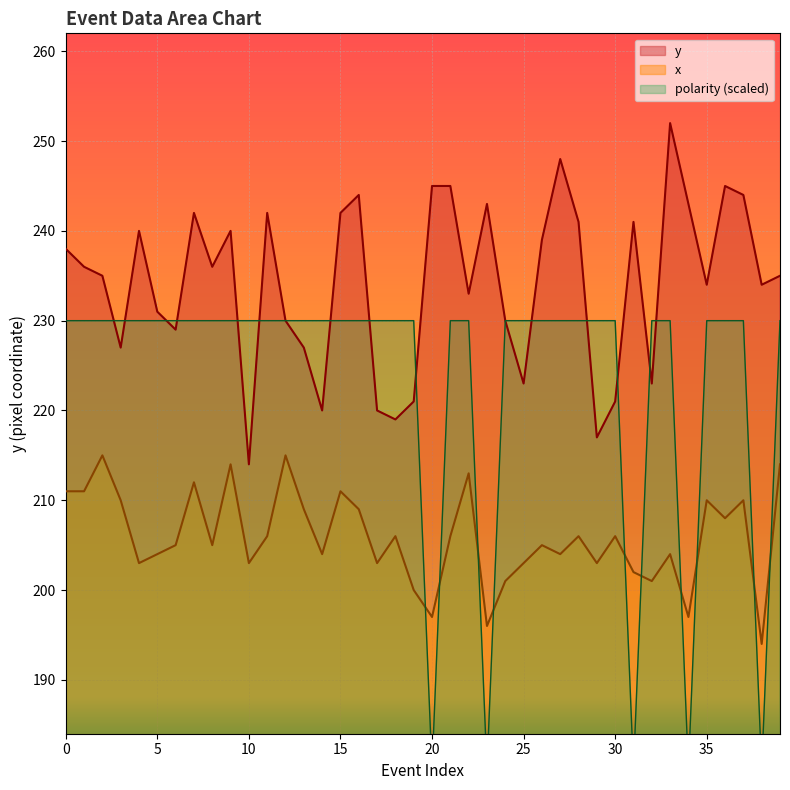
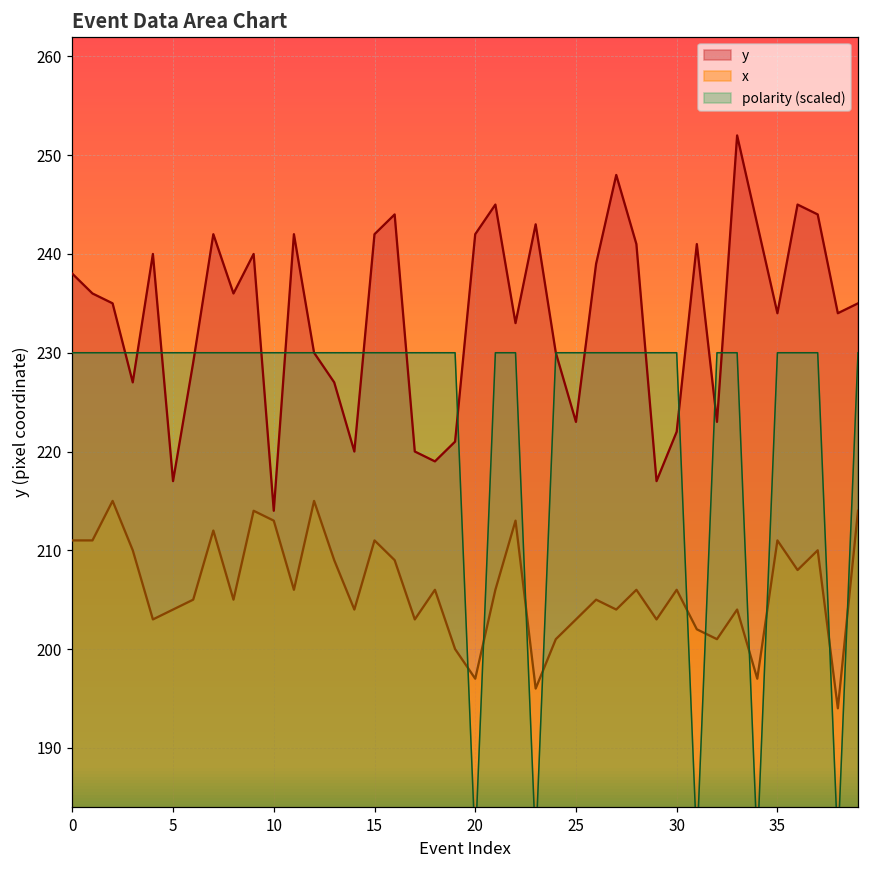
  {
    "y": {
      "0": 238,
-     "5": 231,
+     "5": 217,
      "10": 214,
      "15": 242,
-     "20": 245,
+     "20": 242,
      "25": 223,
-     "30": 221,
+     "30": 222,
      "35": 234
    },
    "x": {
      "0": 211,
      "5": 204,
-     "10": 203,
+     "10": 213,
      "15": 211,
      "20": 197,
      "25": 203,
      "30": 206,
-     "35": 210
+     "35": 211
    },
    "polarity (scaled)": {
      "0": 230,
      "5": 230,
      "10": 230,
      "15": 230,
      "25": 230,
      "30": 230,
      "35": 230
    }
  }
